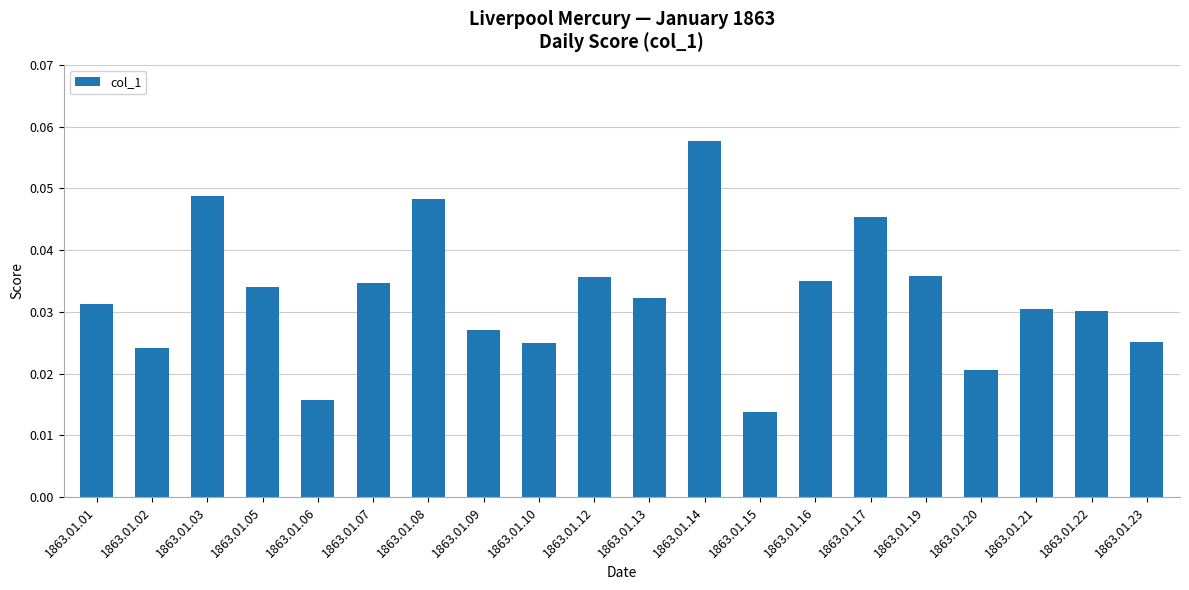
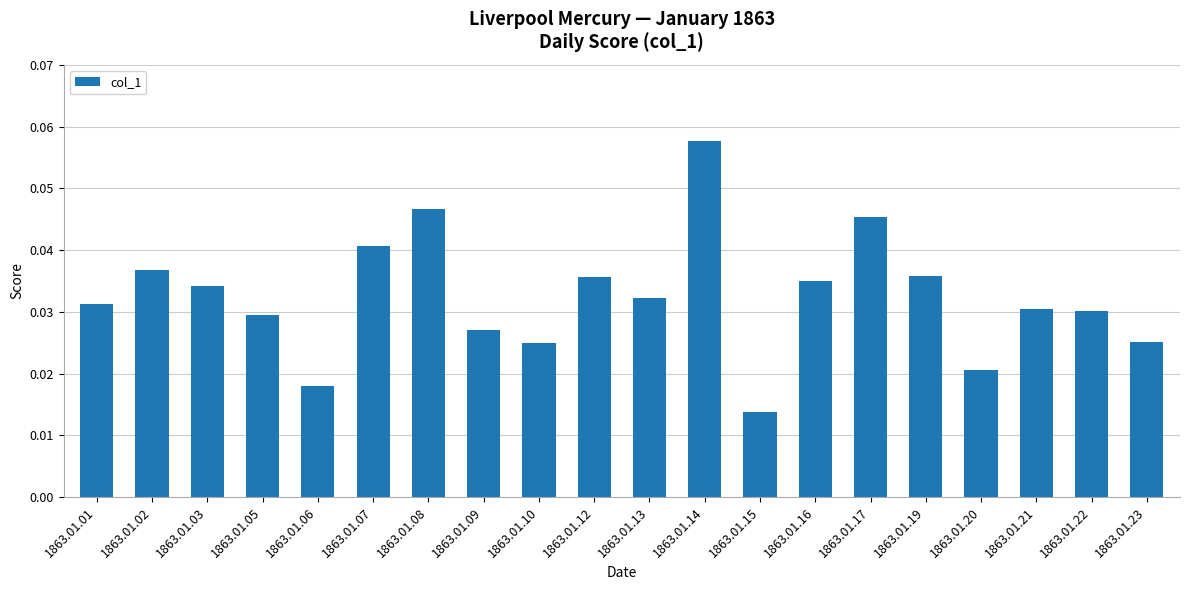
  {
    "1863.01.01": 0.031,
-   "1863.01.02": 0.024,
-   "1863.01.03": 0.049,
-   "1863.01.05": 0.034,
-   "1863.01.06": 0.016,
-   "1863.01.07": 0.035,
-   "1863.01.08": 0.048,
+   "1863.01.02": 0.037,
+   "1863.01.03": 0.034,
+   "1863.01.05": 0.029,
+   "1863.01.06": 0.018,
+   "1863.01.07": 0.041,
+   "1863.01.08": 0.047,
    "1863.01.09": 0.027,
    "1863.01.10": 0.025,
    "1863.01.12": 0.036,
    "1863.01.13": 0.032,
    "1863.01.14": 0.058,
    "1863.01.15": 0.014,
    "1863.01.16": 0.035,
    "1863.01.17": 0.045,
    "1863.01.19": 0.036,
    "1863.01.20": 0.021,
    "1863.01.21": 0.030,
    "1863.01.22": 0.030,
    "1863.01.23": 0.025
  }
